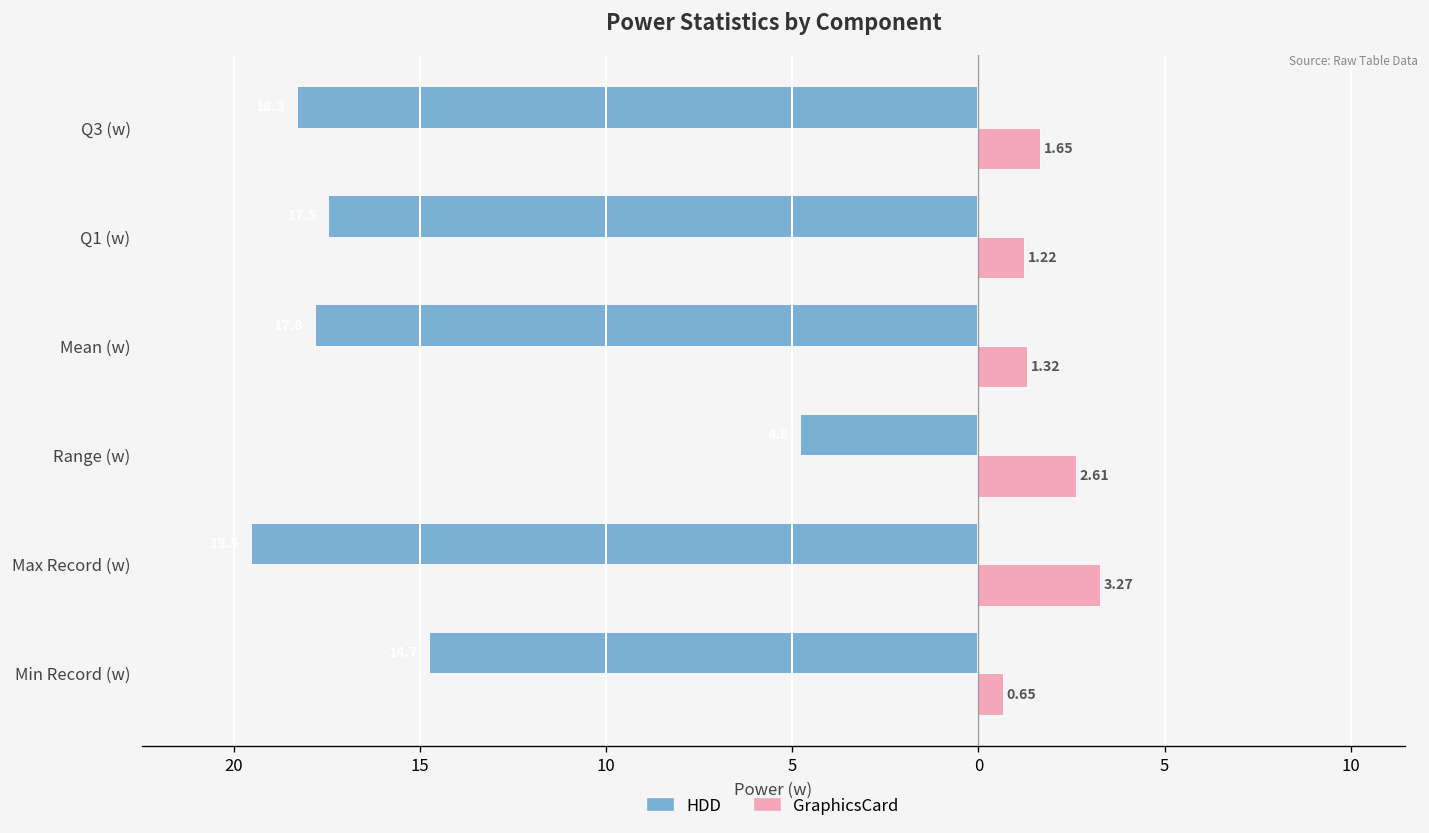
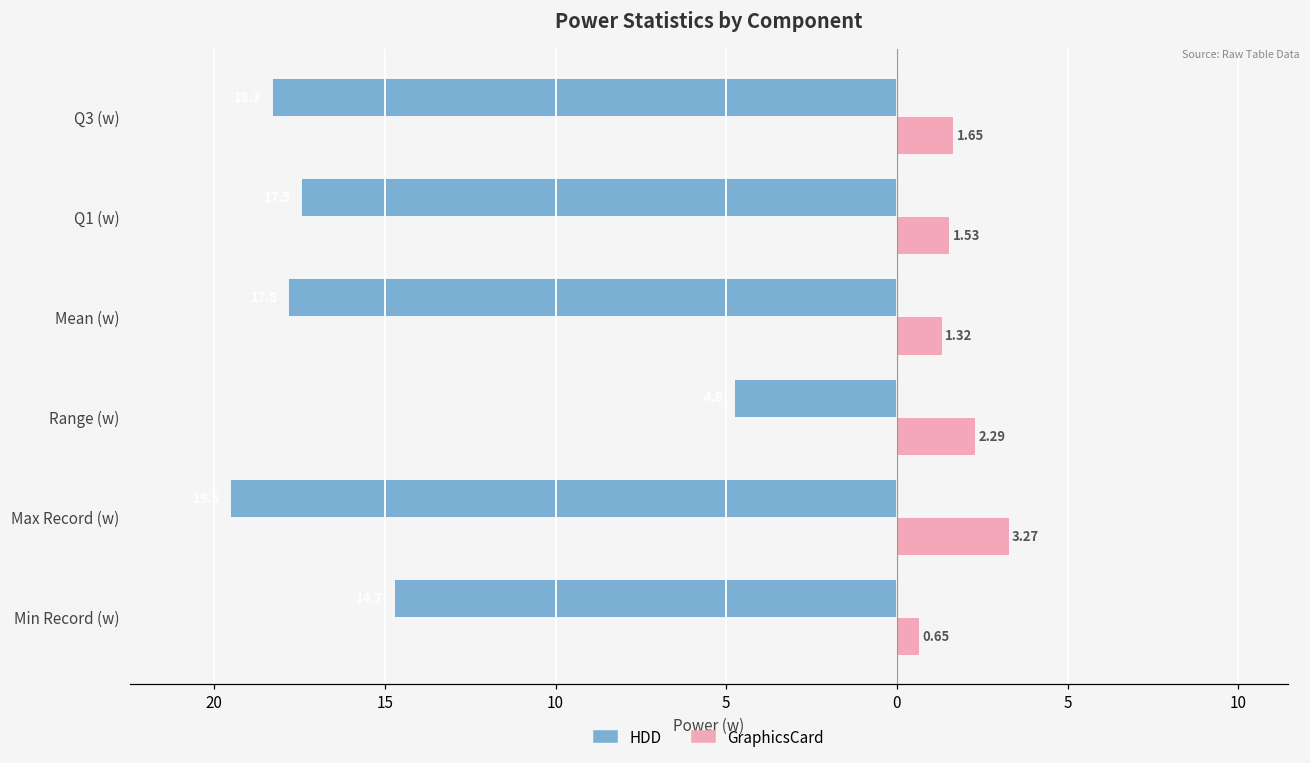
  {
    "GraphicsCard": {
      "Q3 (w)": 1.65,
-     "Q1 (w)": 1.22,
+     "Q1 (w)": 1.53,
      "Mean (w)": 1.32,
-     "Range (w)": 2.61,
+     "Range (w)": 2.29,
      "Max Record (w)": 3.27,
      "Min Record (w)": 0.65
    }
  }
